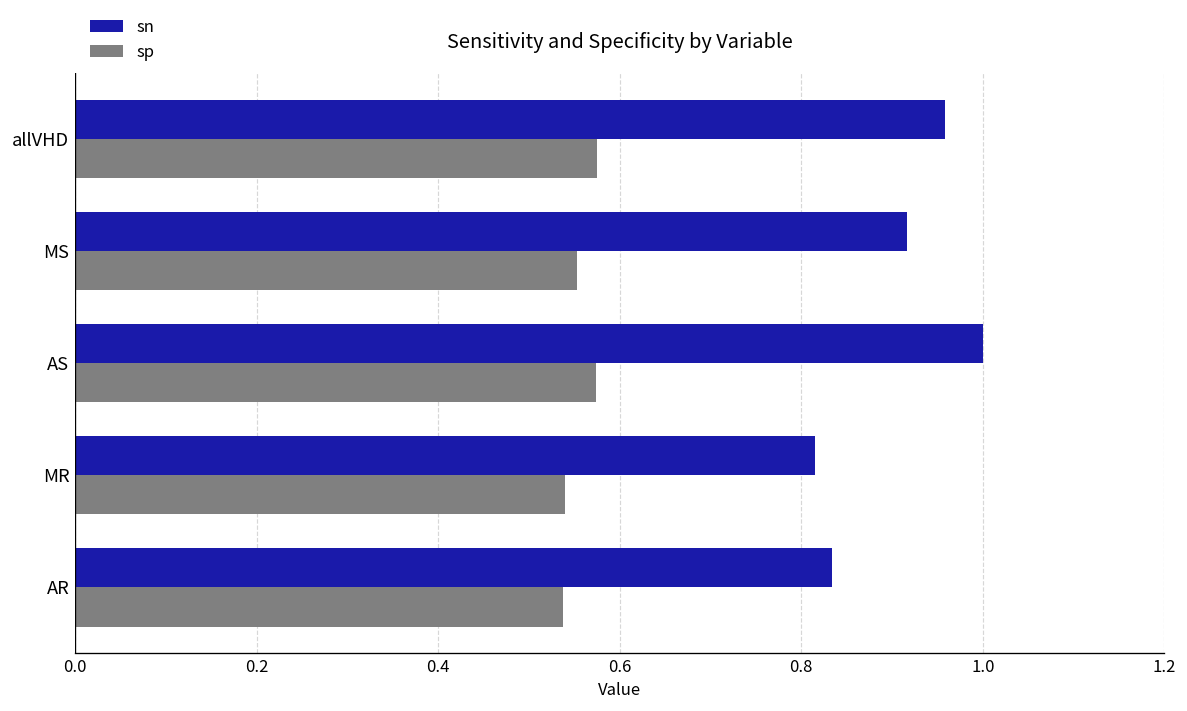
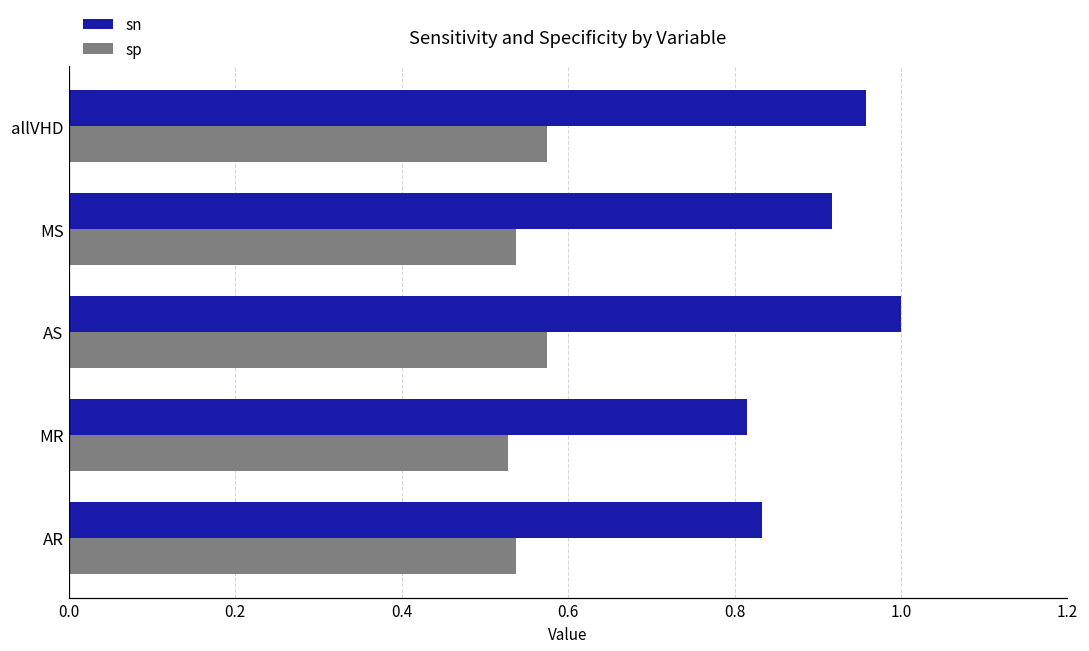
  {
    "sn": {
      "allVHD": 0.96,
      "MS": 0.92,
      "AS": 1.00,
      "MR": 0.81,
      "AR": 0.83
    },
    "sp": {
      "allVHD": 0.58,
-     "MS": 0.55,
+     "MS": 0.54,
      "AS": 0.57,
-     "MR": 0.54,
+     "MR": 0.53,
      "AR": 0.54
    }
  }
